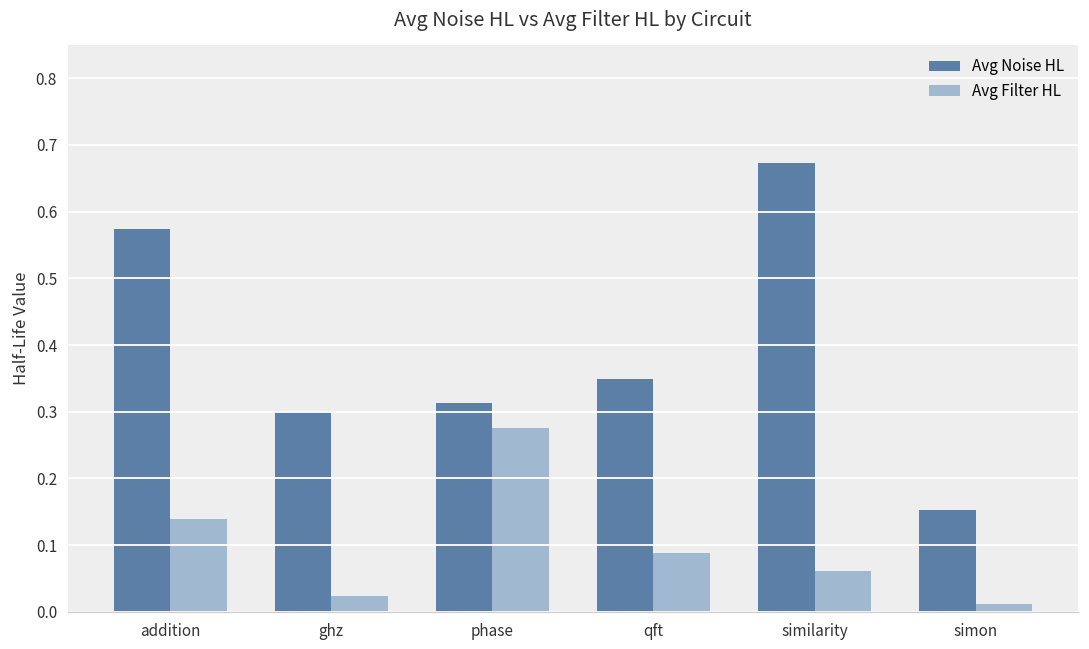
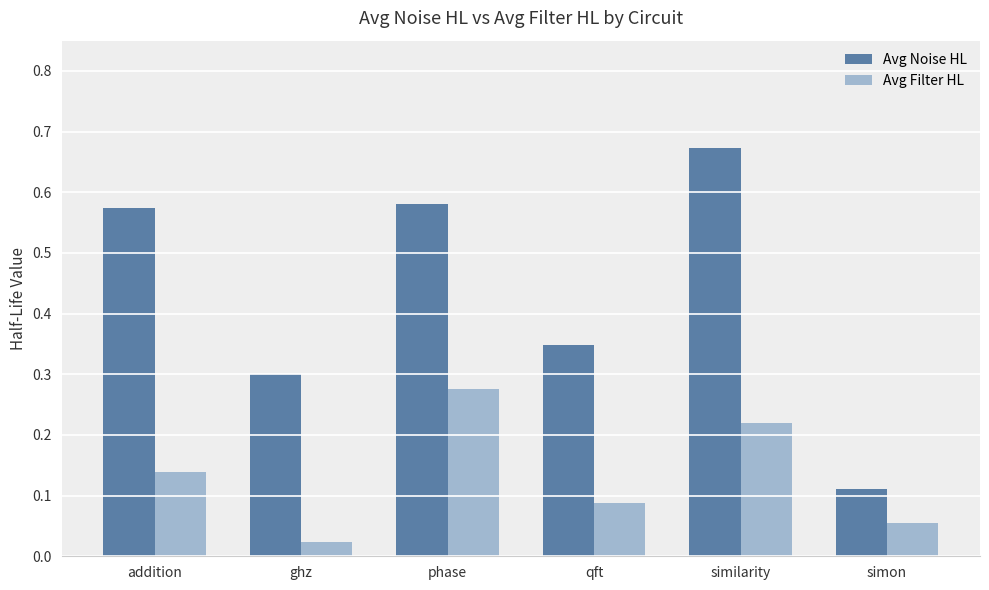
  {
    "Avg Noise HL": {
      "addition": 0.57,
      "ghz": 0.30,
-     "phase": 0.31,
+     "phase": 0.58,
      "qft": 0.35,
      "similarity": 0.67,
-     "simon": 0.15
+     "simon": 0.11
    },
    "Avg Filter HL": {
      "addition": 0.14,
      "ghz": 0.02,
      "phase": 0.28,
      "qft": 0.09,
-     "similarity": 0.06,
-     "simon": 0.01
+     "similarity": 0.22,
+     "simon": 0.06
    }
  }
